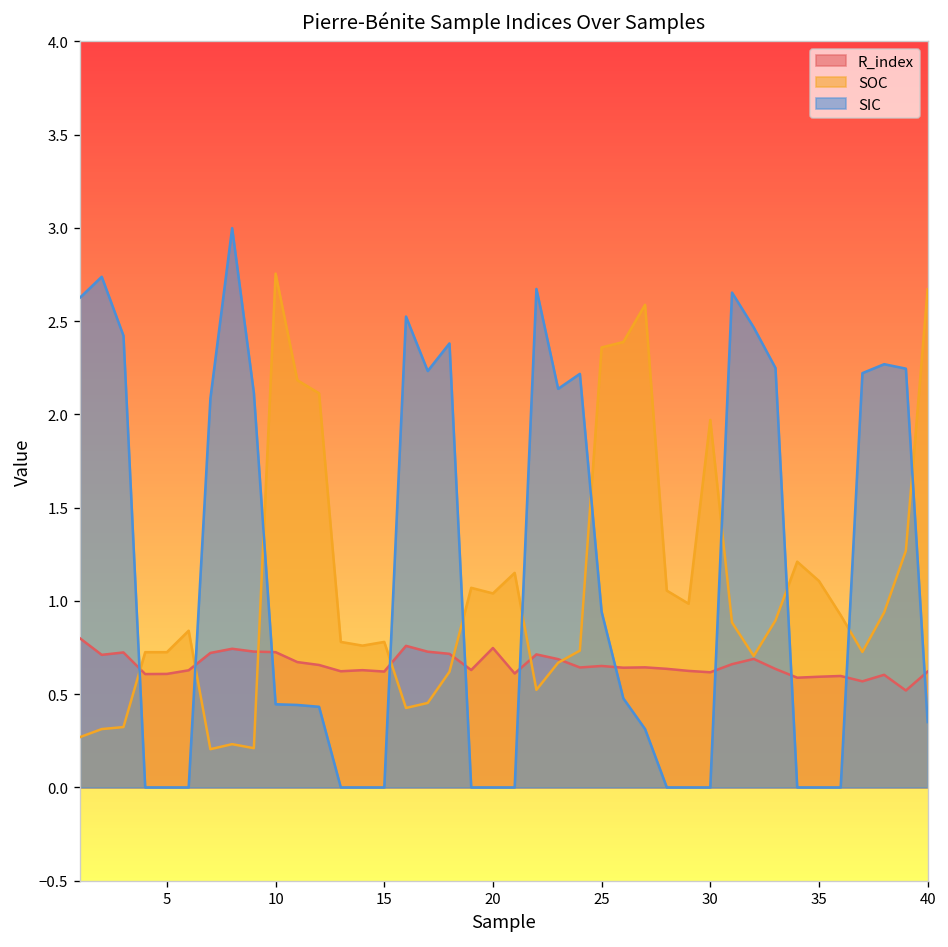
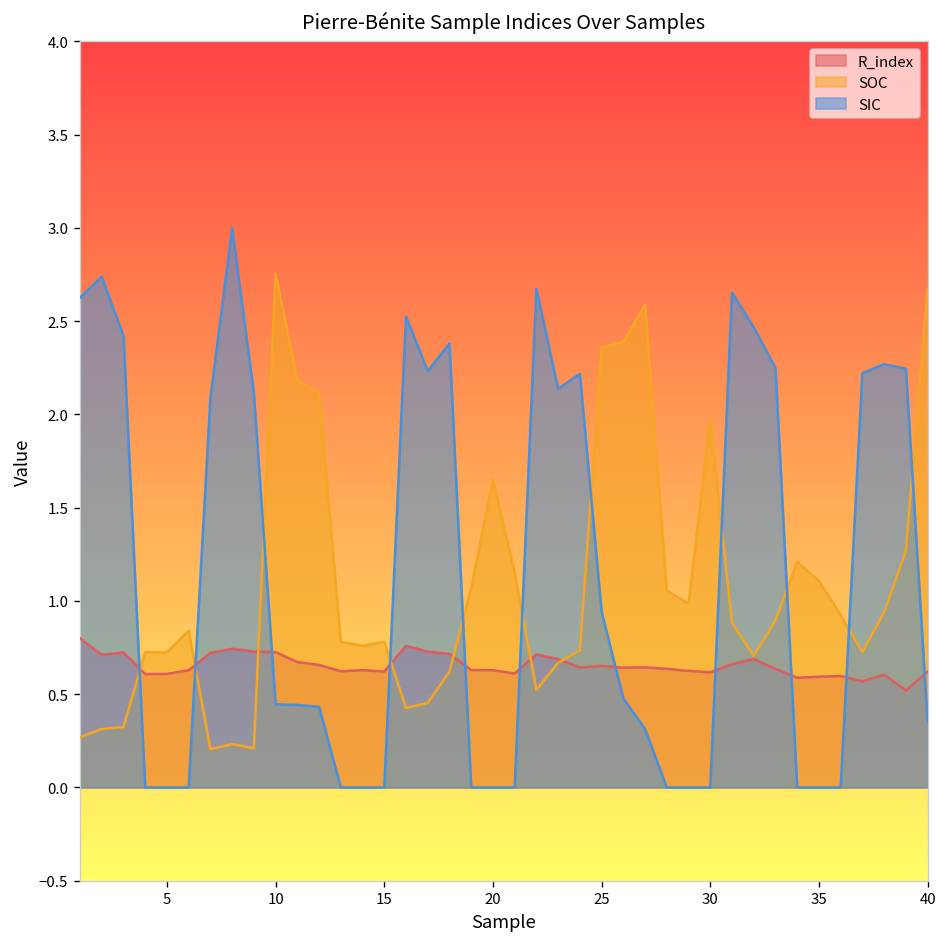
  {
    "R_index": {
      "5": 0.61,
      "10": 0.73,
      "15": 0.62,
-     "20": 0.75,
+     "20": 0.63,
      "25": 0.65,
      "30": 0.62,
      "35": 0.59,
      "40": 0.62
    },
    "SOC": {
      "5": 0.73,
      "10": 2.75,
      "15": 0.78,
-     "20": 1.04,
+     "20": 1.65,
      "25": 2.36,
      "30": 1.97,
      "35": 1.11,
      "40": 2.67
    },
    "SIC": {
      "5": 0.00,
      "10": 0.45,
      "15": 0.00,
      "20": 0.00,
      "25": 0.94,
      "30": 0.00,
      "35": 0.00,
      "40": 0.35
    }
  }
